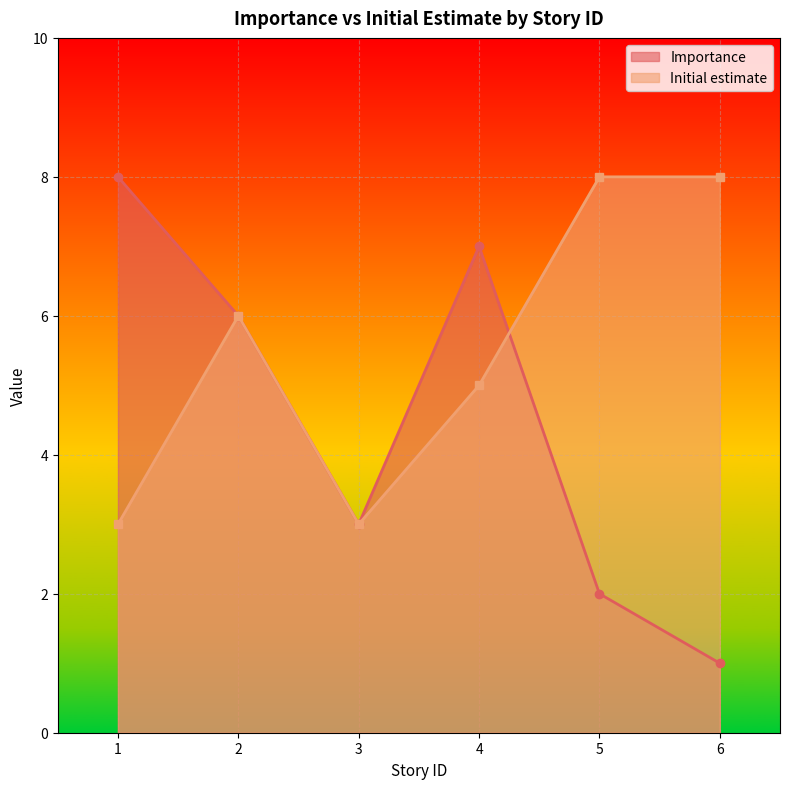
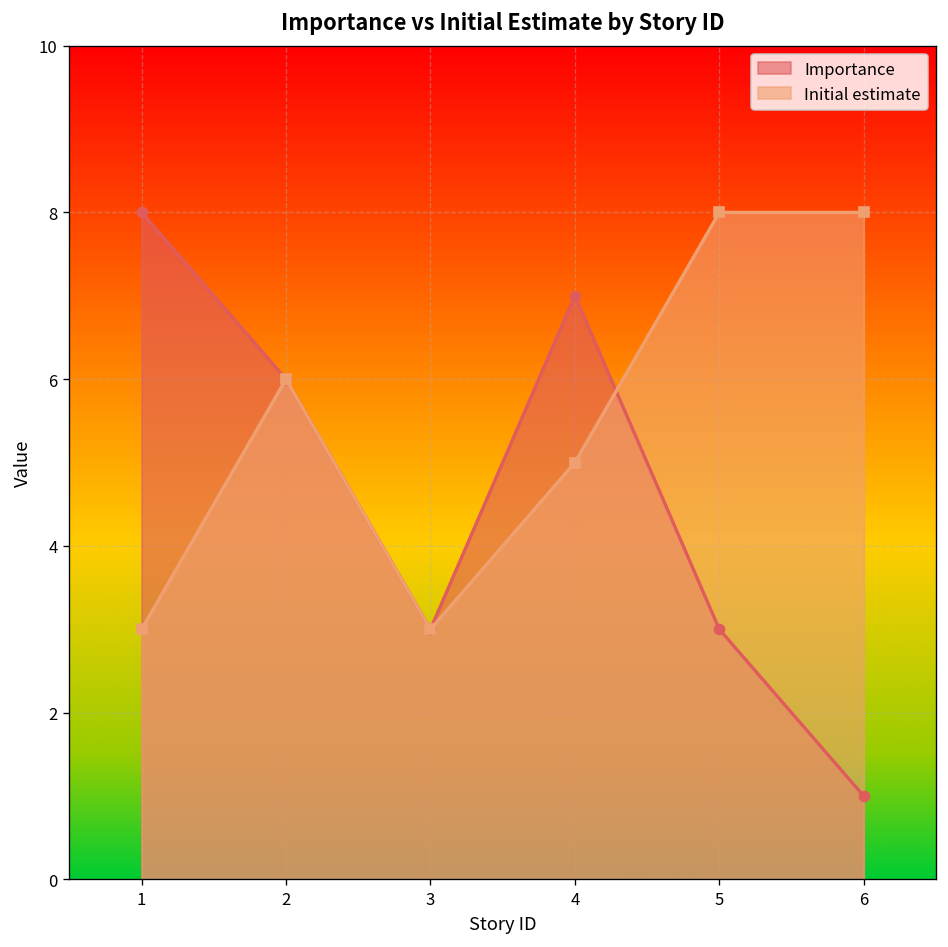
  {
    "Importance": {
      "1": 8,
      "4": 7,
-     "5": 2,
+     "5": 3,
      "6": 1
    },
    "Initial estimate": {
      "1": 3,
      "4": 5,
      "5": 8,
      "6": 8
    }
  }
